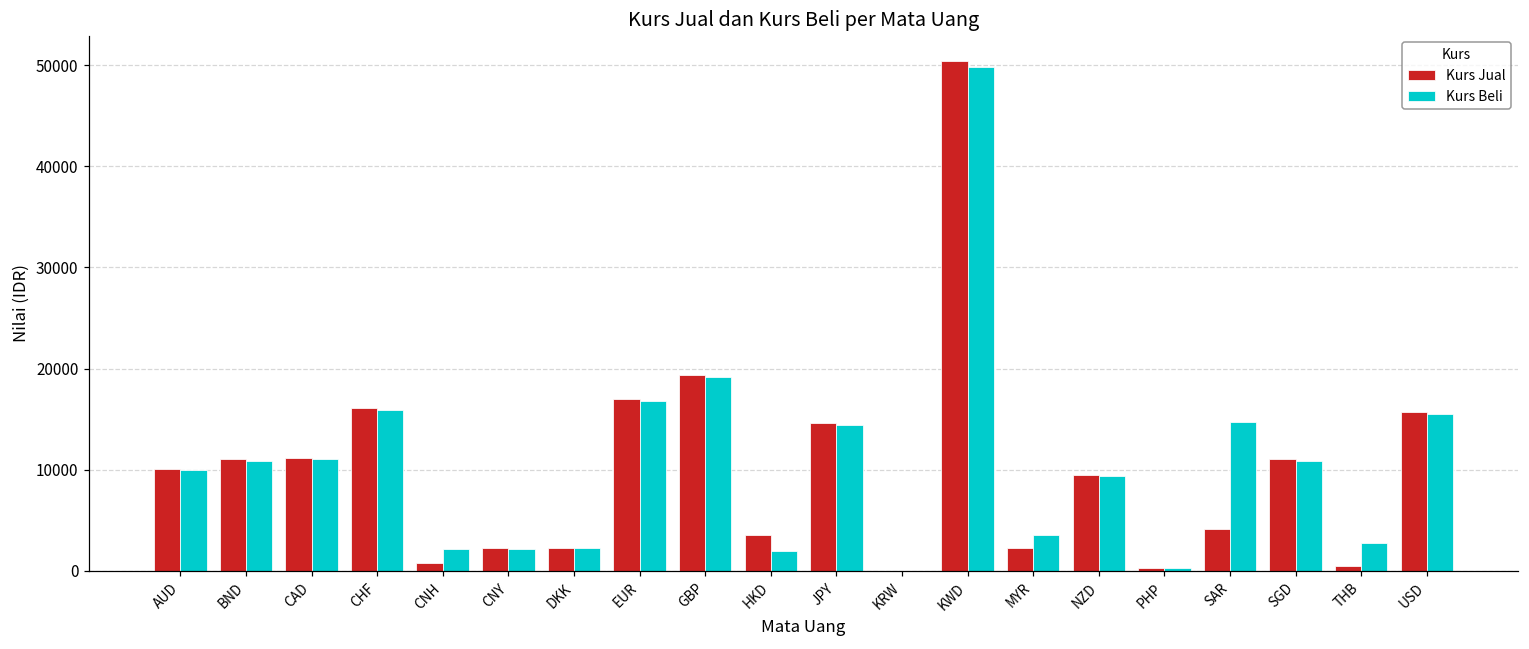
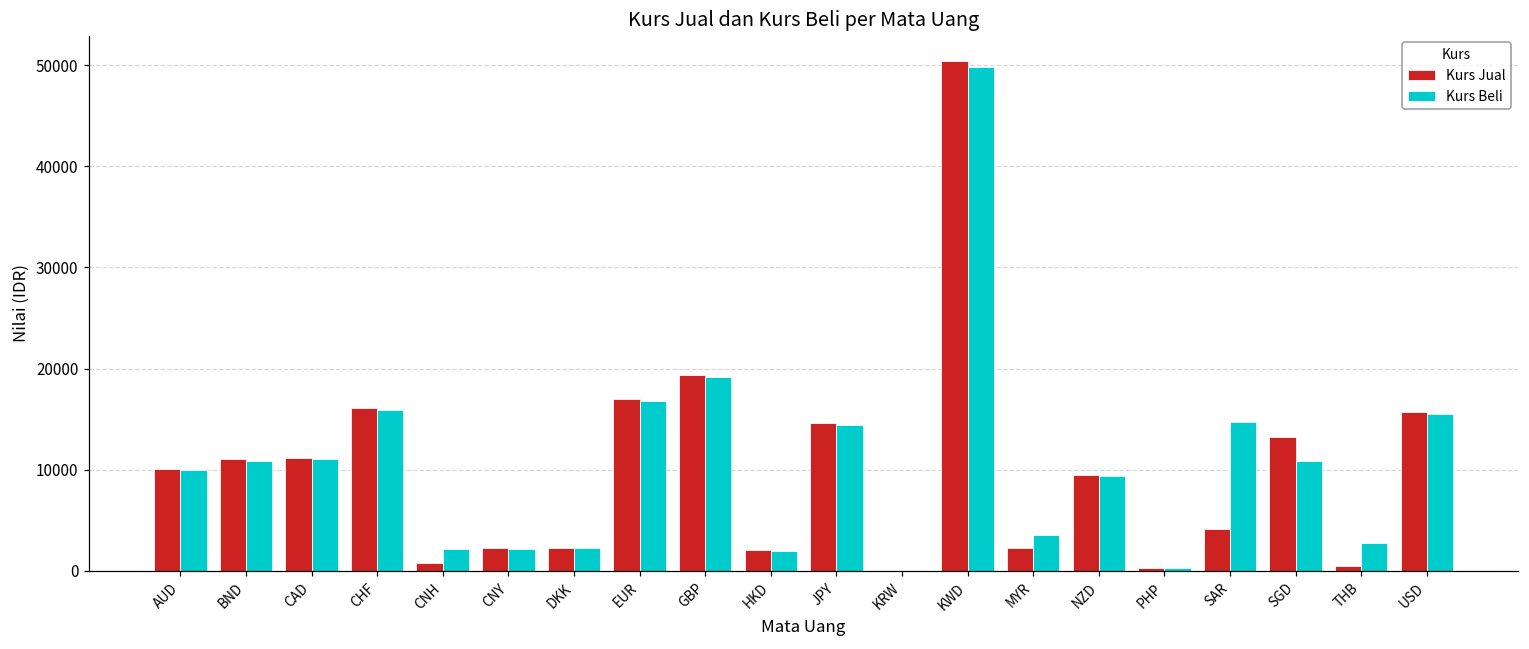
  {
    "Kurs Jual": {
      "AUD": 10000,
      "BND": 11000,
      "CAD": 11000,
      "CHF": 16000,
      "CNH": 1000,
      "CNY": 2000,
      "DKK": 2000,
      "EUR": 17000,
      "GBP": 19000,
-     "HKD": 4000,
+     "HKD": 2000,
      "JPY": 15000,
      "KWD": 50000,
      "MYR": 2000,
      "NZD": 9000,
      "PHP": 0,
      "SAR": 4000,
-     "SGD": 11000,
+     "SGD": 13000,
      "THB": 0,
      "USD": 16000
    },
    "Kurs Beli": {
      "AUD": 10000,
      "BND": 11000,
      "CAD": 11000,
      "CHF": 16000,
      "CNH": 2000,
      "CNY": 2000,
      "DKK": 2000,
      "EUR": 17000,
      "GBP": 19000,
      "HKD": 2000,
      "JPY": 14000,
      "KWD": 50000,
      "MYR": 4000,
      "NZD": 9000,
      "PHP": 0,
      "SAR": 15000,
      "SGD": 11000,
      "THB": 3000,
      "USD": 16000
    }
  }
